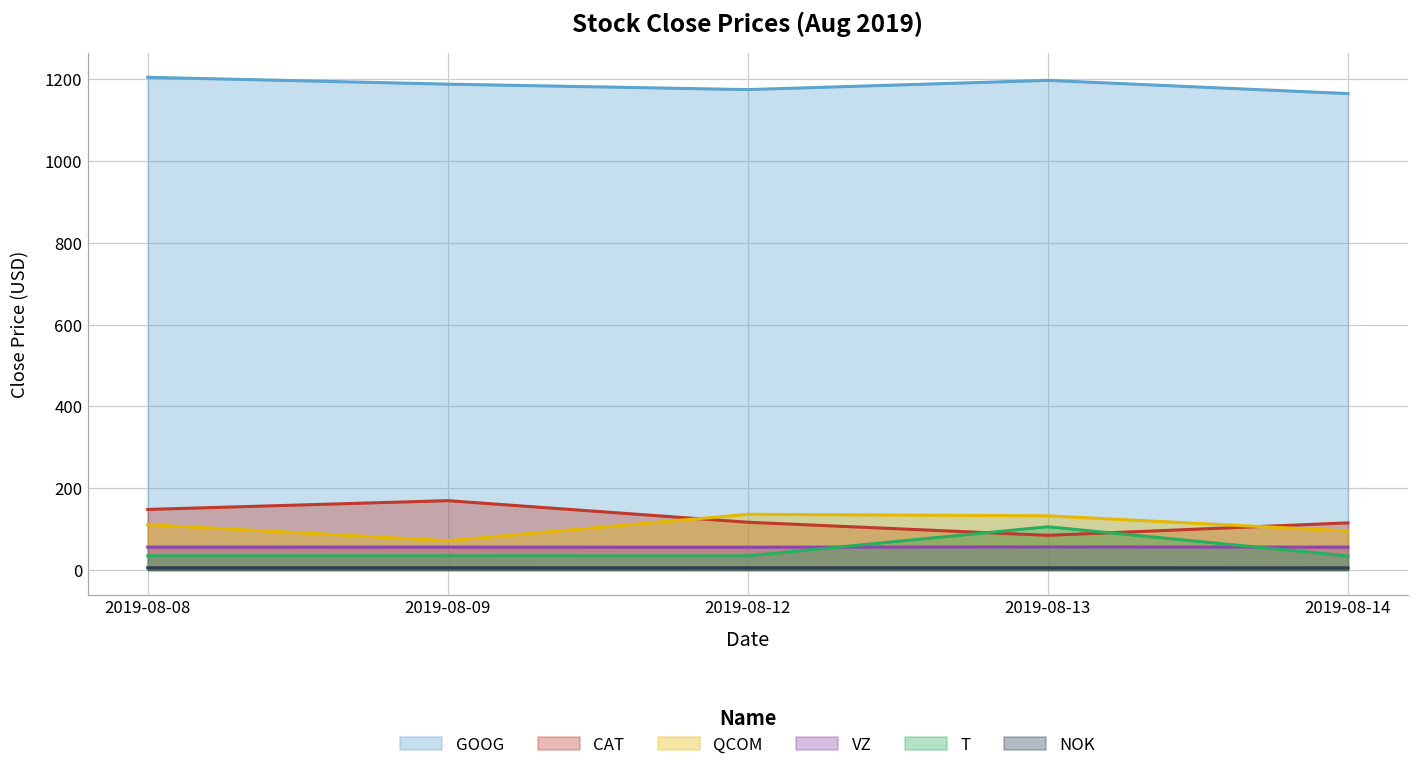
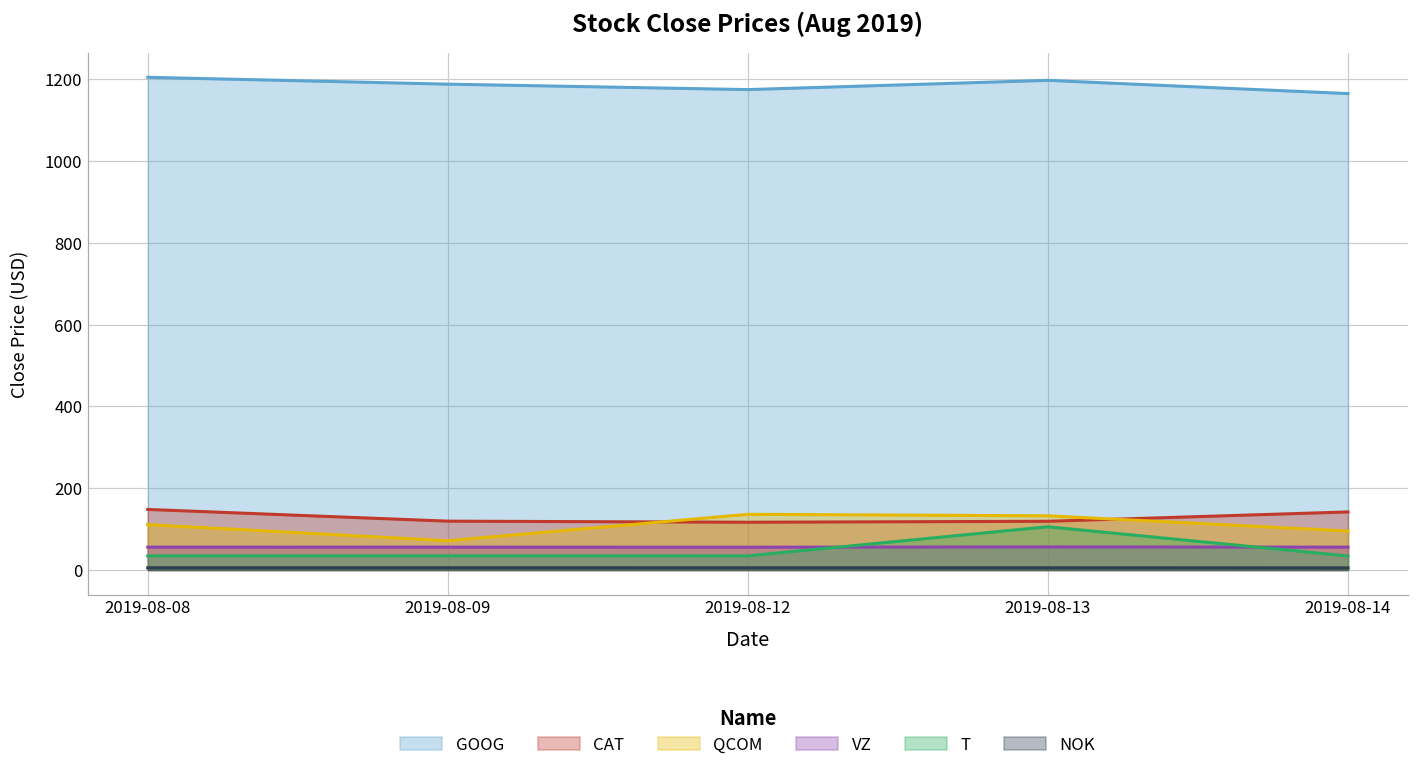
  {
    "CAT": {
      "2019-08-08": 150,
-     "2019-08-09": 170,
+     "2019-08-09": 120,
      "2019-08-12": 120,
-     "2019-08-13": 80,
-     "2019-08-14": 120
+     "2019-08-13": 120,
+     "2019-08-14": 140
    },
    "QCOM": {
      "2019-08-08": 110,
      "2019-08-09": 70,
      "2019-08-12": 140,
      "2019-08-13": 130,
      "2019-08-14": 100
    },
    "T": {
      "2019-08-08": 30,
      "2019-08-09": 30,
      "2019-08-12": 30,
      "2019-08-13": 110,
      "2019-08-14": 30
    },
    "NOK": {
      "2019-08-08": 10,
      "2019-08-09": 10,
      "2019-08-12": 10,
      "2019-08-13": 10,
      "2019-08-14": 10
    }
  }
